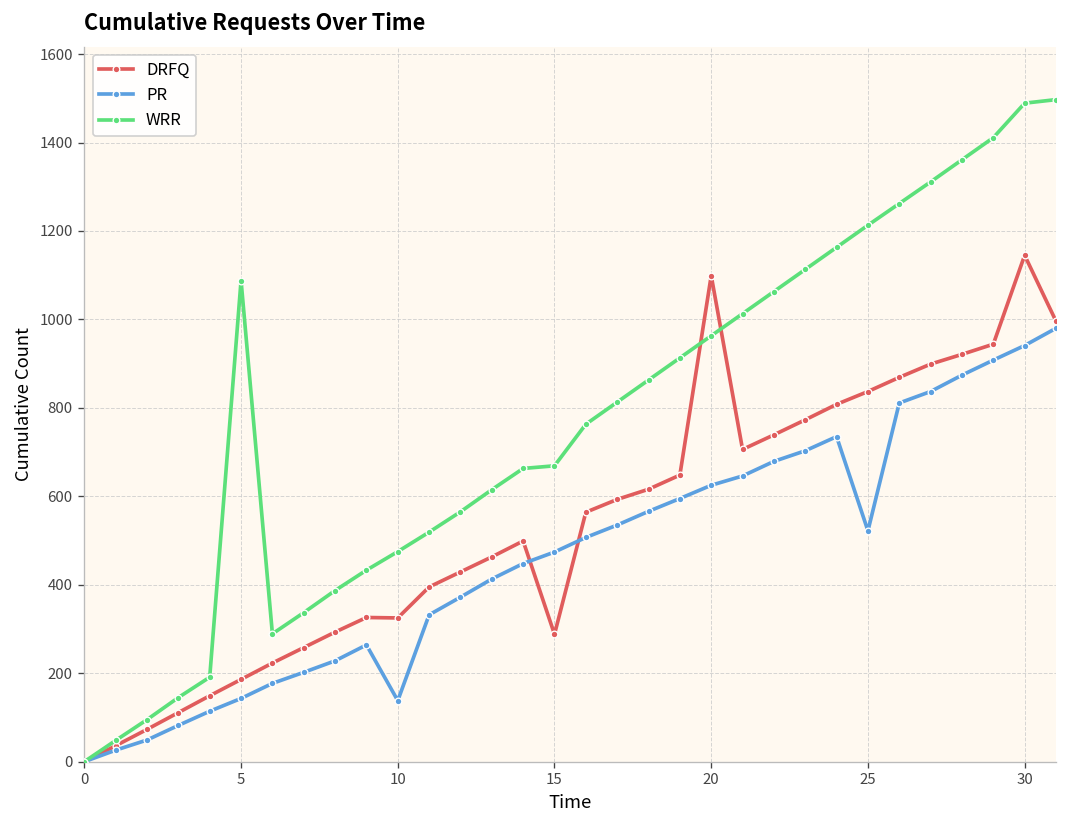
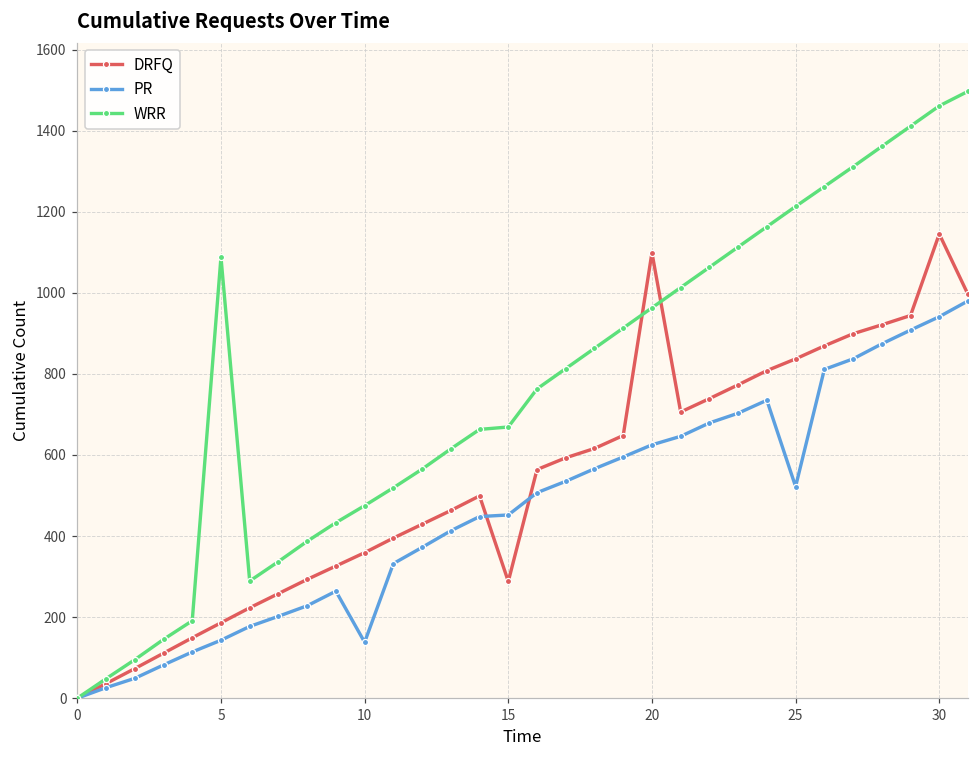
  {
    "DRFQ": {
      "5": 190,
-     "10": 330,
+     "10": 360,
      "15": 290,
      "20": 1100,
      "25": 840,
      "30": 1150
    },
    "PR": {
      "5": 140,
      "10": 140,
-     "15": 470,
+     "15": 450,
      "20": 630,
      "25": 520,
      "30": 940
    },
    "WRR": {
      "5": 1090,
      "10": 480,
      "15": 670,
      "20": 960,
      "25": 1210,
-     "30": 1490
+     "30": 1460
    }
  }
